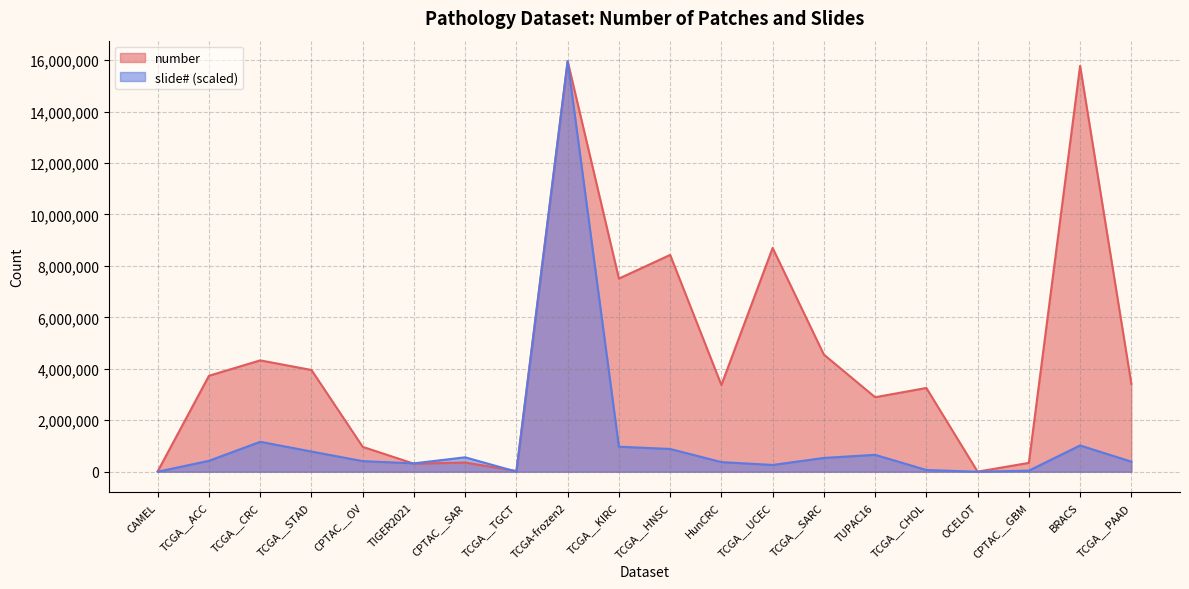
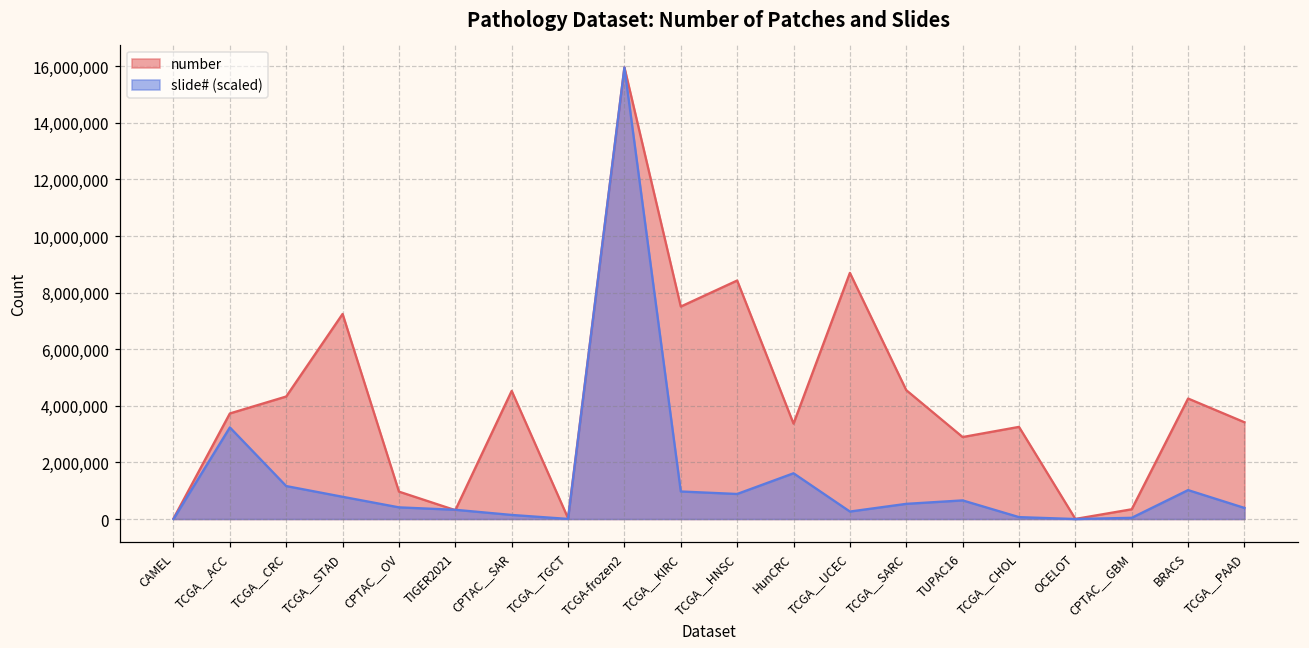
  {
    "number": {
      "TCGA__ACC": "3,700,000",
      "TCGA__CRC": "4,300,000",
-     "TCGA__STAD": "4,000,000",
+     "TCGA__STAD": "7,200,000",
      "CPTAC__OV": "1,000,000",
-     "CPTAC__SAR": "400,000",
+     "CPTAC__SAR": "4,500,000",
      "TCGA__KIRC": "7,500,000",
      "TCGA__HNSC": "8,400,000",
      "HunCRC": "3,400,000",
      "TCGA__UCEC": "8,700,000",
      "TCGA__SARC": "4,600,000",
      "TUPAC16": "2,900,000",
      "TCGA__CHOL": "3,300,000",
      "CPTAC__GBM": "300,000",
-     "BRACS": "15,800,000",
+     "BRACS": "4,300,000",
      "TCGA__PAAD": "3,400,000"
    },
    "slide# (scaled)": {
-     "TCGA__ACC": "400,000",
+     "TCGA__ACC": "3,200,000",
      "TCGA__CRC": "1,200,000",
      "TCGA__STAD": "800,000",
      "CPTAC__OV": "400,000",
-     "CPTAC__SAR": "600,000",
+     "CPTAC__SAR": "100,000",
      "TCGA__KIRC": "1,000,000",
      "TCGA__HNSC": "900,000",
-     "HunCRC": "400,000",
+     "HunCRC": "1,600,000",
      "TCGA__UCEC": "300,000",
      "TCGA__SARC": "500,000",
      "TUPAC16": "700,000",
      "TCGA__CHOL": "100,000",
      "CPTAC__GBM": "0",
      "BRACS": "1,000,000",
      "TCGA__PAAD": "400,000"
    }
  }
